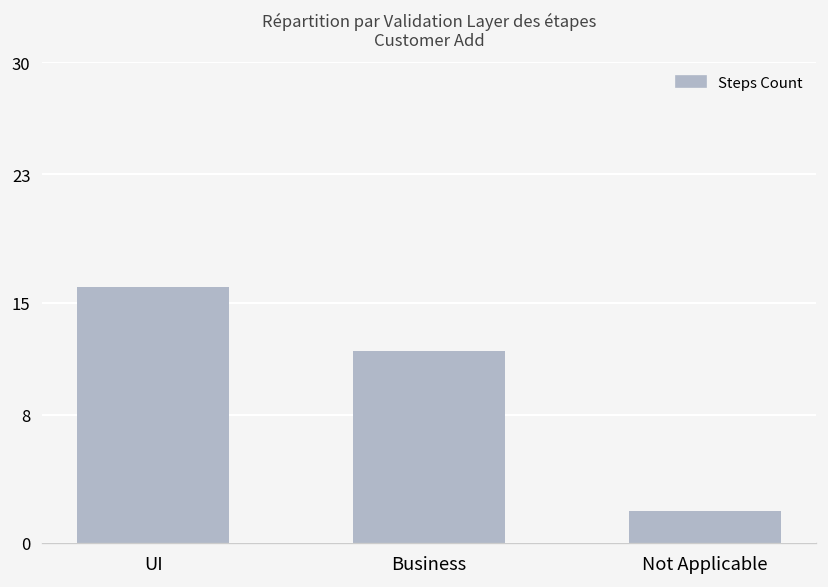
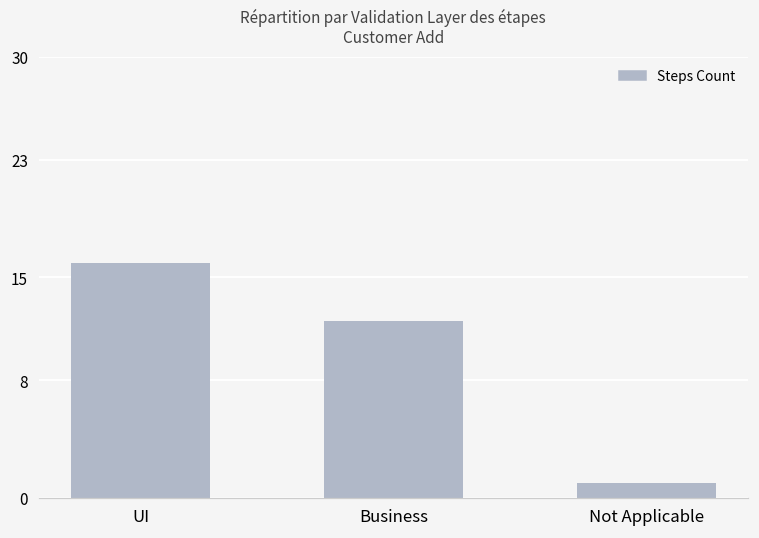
  {
    "UI": 16,
    "Business": 12,
-   "Not Applicable": 2
+   "Not Applicable": 1
  }
